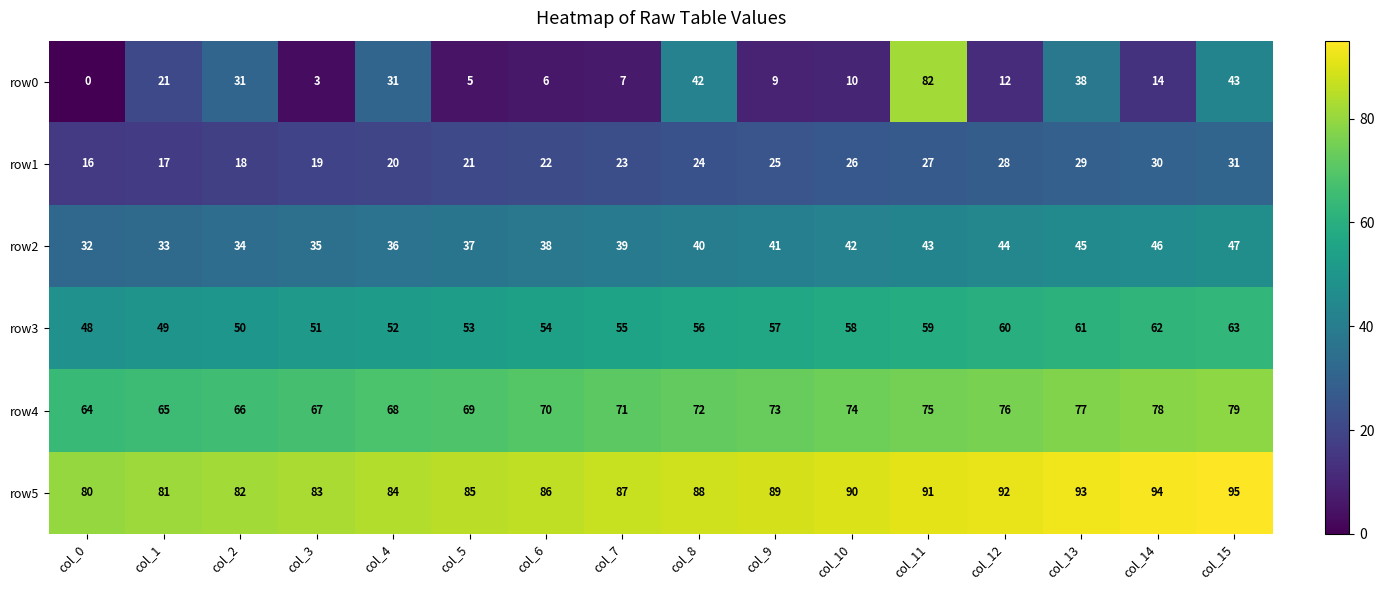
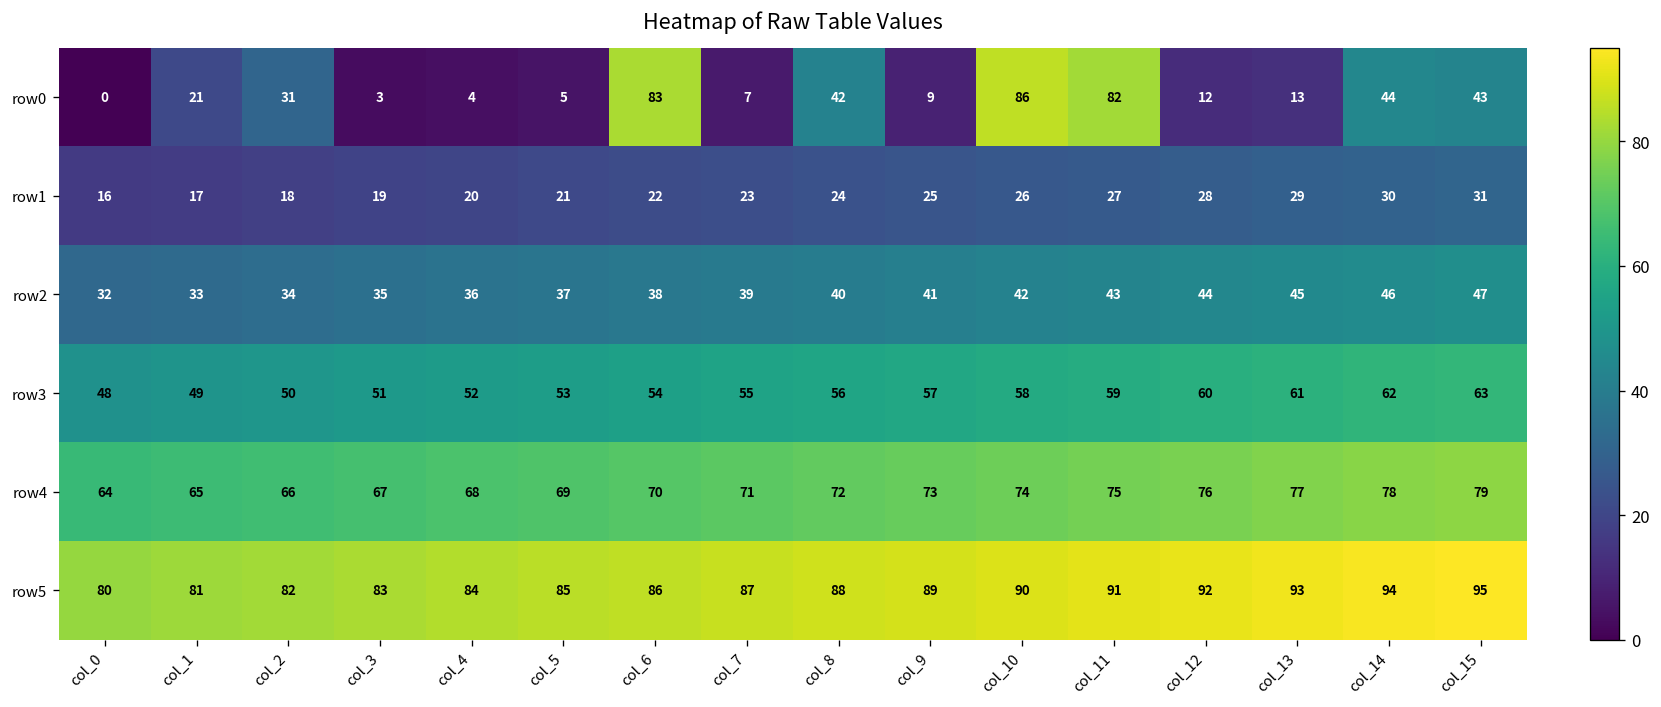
  {
    "row0": {
      "col_0": 0,
      "col_1": 21,
      "col_2": 31,
      "col_3": 3,
-     "col_4": 31,
+     "col_4": 4,
      "col_5": 5,
-     "col_6": 6,
+     "col_6": 83,
      "col_7": 7,
      "col_8": 42,
      "col_9": 9,
-     "col_10": 10,
+     "col_10": 86,
      "col_11": 82,
      "col_12": 12,
-     "col_13": 38,
-     "col_14": 14,
+     "col_13": 13,
+     "col_14": 44,
      "col_15": 43
    },
    "row1": {
      "col_0": 16,
      "col_1": 17,
      "col_2": 18,
      "col_3": 19,
      "col_4": 20,
      "col_5": 21,
      "col_6": 22,
      "col_7": 23,
      "col_8": 24,
      "col_9": 25,
      "col_10": 26,
      "col_11": 27,
      "col_12": 28,
      "col_13": 29,
      "col_14": 30,
      "col_15": 31
    },
    "row2": {
      "col_0": 32,
      "col_1": 33,
      "col_2": 34,
      "col_3": 35,
      "col_4": 36,
      "col_5": 37,
      "col_6": 38,
      "col_7": 39,
      "col_8": 40,
      "col_9": 41,
      "col_10": 42,
      "col_11": 43,
      "col_12": 44,
      "col_13": 45,
      "col_14": 46,
      "col_15": 47
    },
    "row3": {
      "col_0": 48,
      "col_1": 49,
      "col_2": 50,
      "col_3": 51,
      "col_4": 52,
      "col_5": 53,
      "col_6": 54,
      "col_7": 55,
      "col_8": 56,
      "col_9": 57,
      "col_10": 58,
      "col_11": 59,
      "col_12": 60,
      "col_13": 61,
      "col_14": 62,
      "col_15": 63
    },
    "row4": {
      "col_0": 64,
      "col_1": 65,
      "col_2": 66,
      "col_3": 67,
      "col_4": 68,
      "col_5": 69,
      "col_6": 70,
      "col_7": 71,
      "col_8": 72,
      "col_9": 73,
      "col_10": 74,
      "col_11": 75,
      "col_12": 76,
      "col_13": 77,
      "col_14": 78,
      "col_15": 79
    },
    "row5": {
      "col_0": 80,
      "col_1": 81,
      "col_2": 82,
      "col_3": 83,
      "col_4": 84,
      "col_5": 85,
      "col_6": 86,
      "col_7": 87,
      "col_8": 88,
      "col_9": 89,
      "col_10": 90,
      "col_11": 91,
      "col_12": 92,
      "col_13": 93,
      "col_14": 94,
      "col_15": 95
    }
  }
